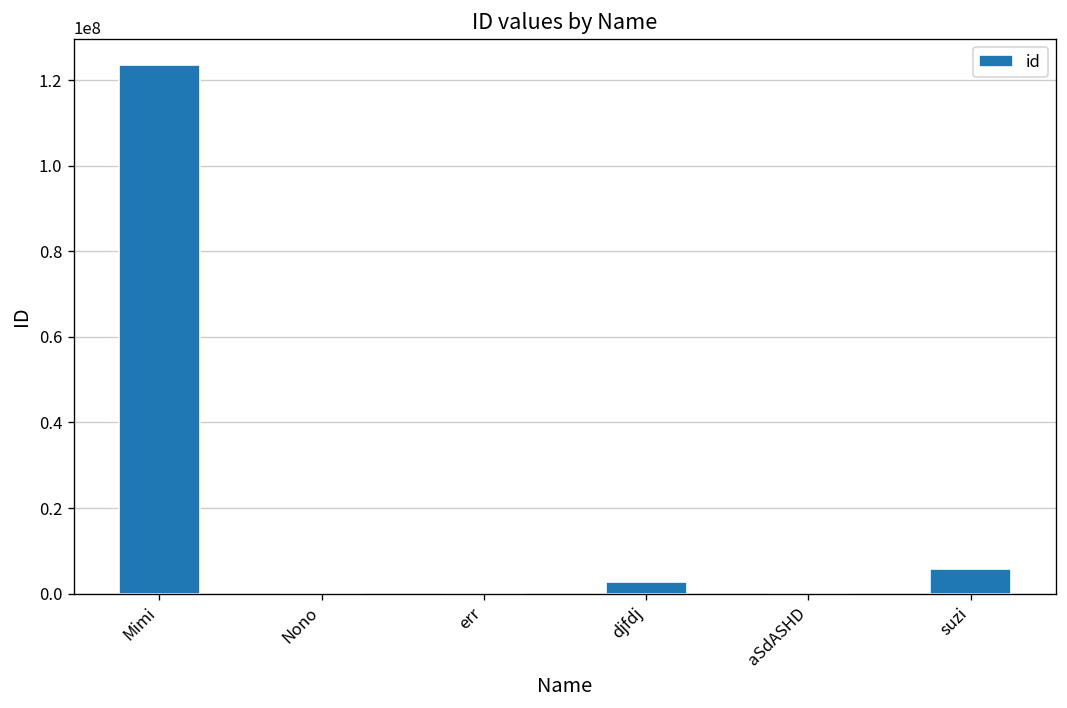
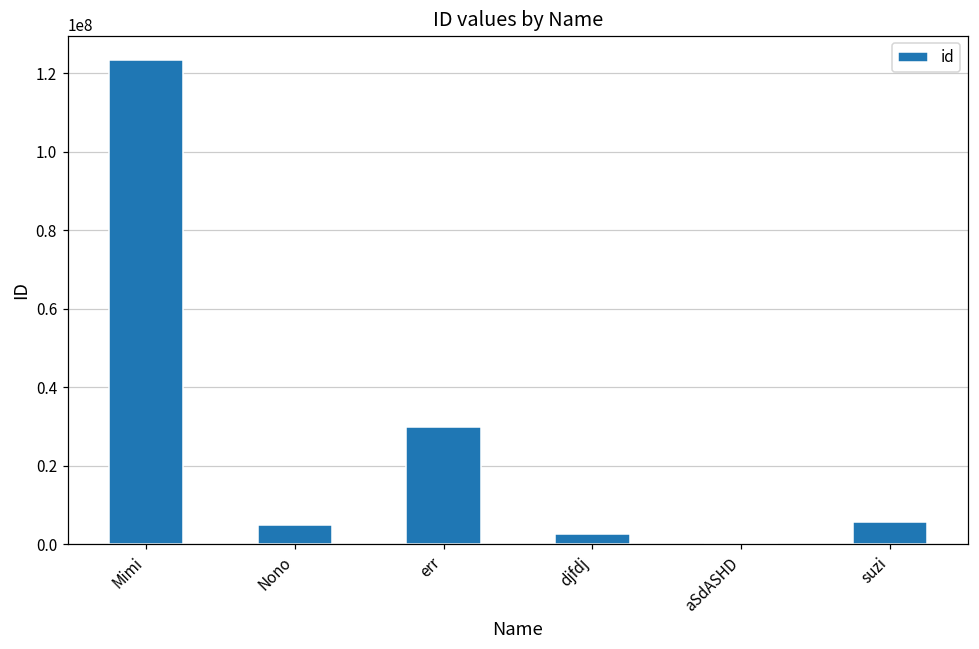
  {
    "Mimi": 123000000,
-   "Nono": 0,
-   "err": 0,
+   "Nono": 5000000,
+   "err": 30000000,
    "djfdj": 3000000,
    "suzi": 6000000
  }
